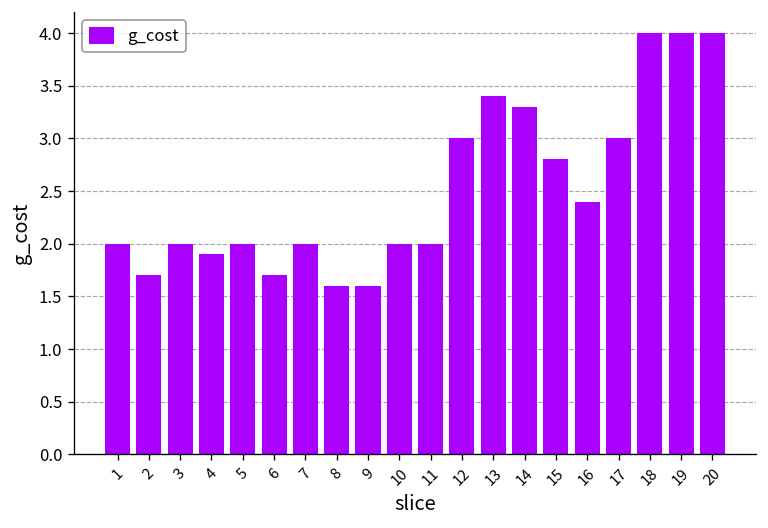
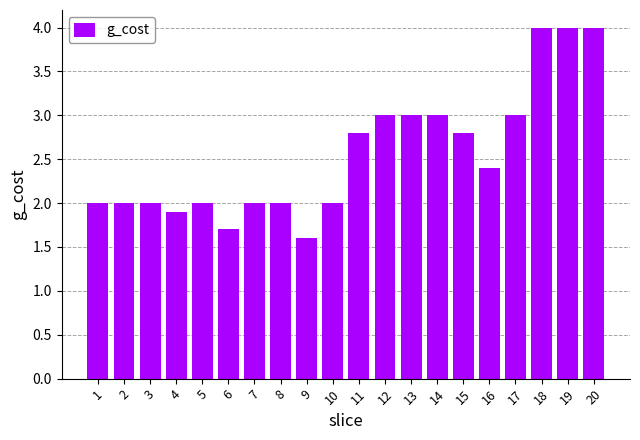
  {
    "1": 2.0,
-   "2": 1.7,
+   "2": 2.0,
    "3": 2.0,
    "4": 1.9,
    "5": 2.0,
    "6": 1.7,
    "7": 2.0,
-   "8": 1.6,
+   "8": 2.0,
    "9": 1.6,
    "10": 2.0,
-   "11": 2.0,
+   "11": 2.8,
    "12": 3.0,
-   "13": 3.4,
-   "14": 3.3,
+   "13": 3.0,
+   "14": 3.0,
    "15": 2.8,
    "16": 2.4,
    "17": 3.0,
    "18": 4.0,
    "19": 4.0,
    "20": 4.0
  }
